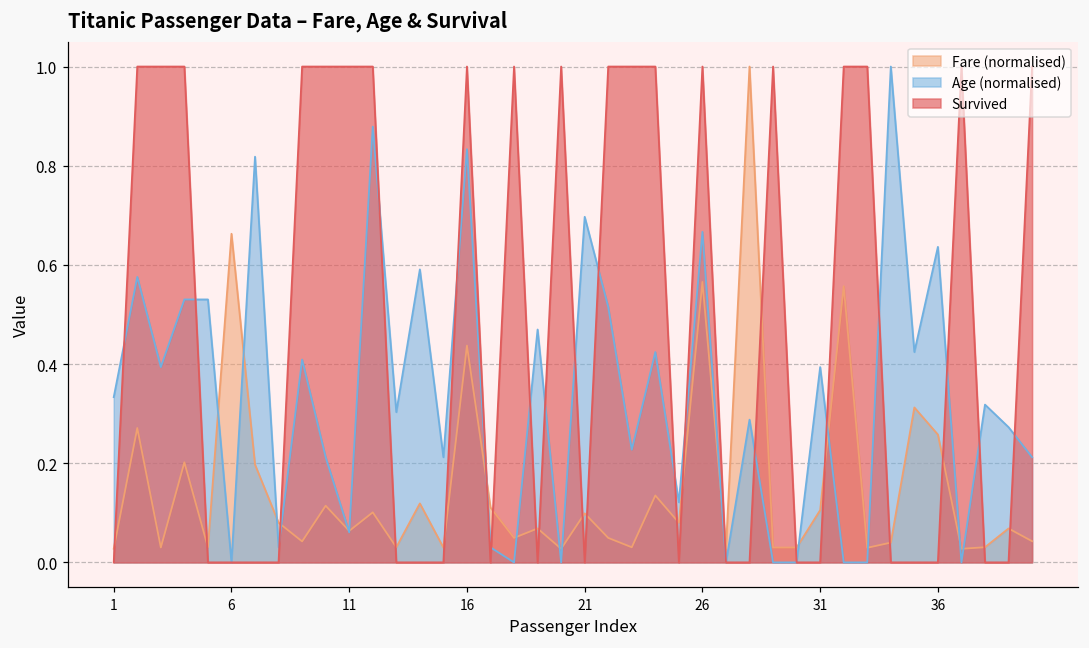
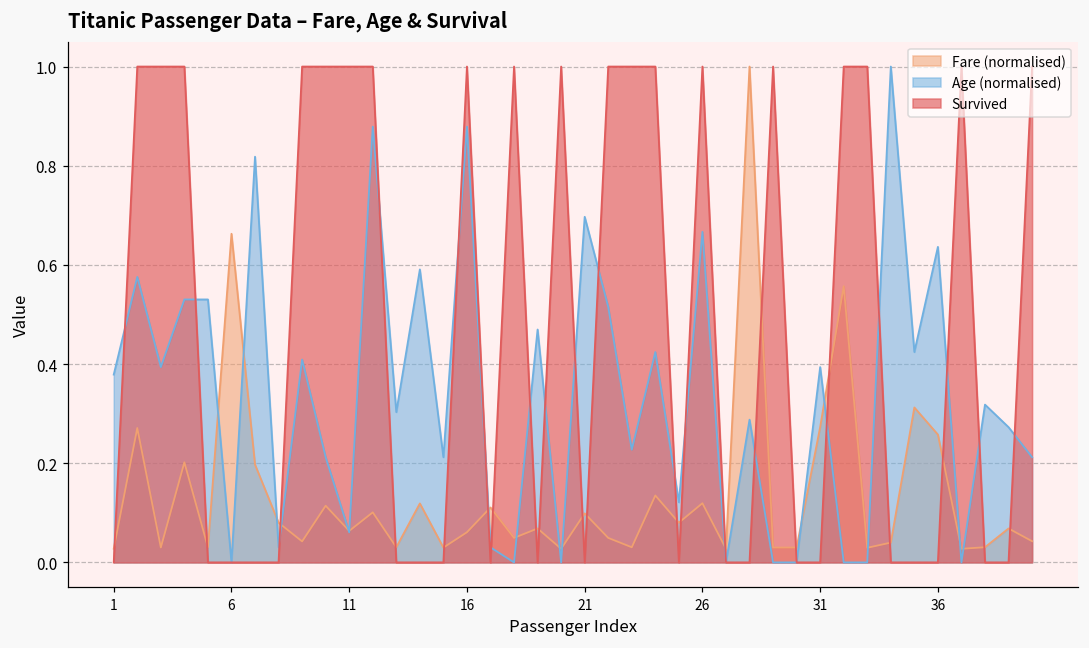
  {
    "Fare (normalised)": {
      "1": 0.03,
      "6": 0.66,
-     "16": 0.44,
+     "16": 0.06,
      "21": 0.10,
-     "26": 0.57,
-     "31": 0.11,
+     "26": 0.12,
+     "31": 0.27,
      "36": 0.26
    },
    "Age (normalised)": {
-     "1": 0.33,
-     "16": 0.83,
+     "1": 0.38,
+     "16": 0.88,
      "21": 0.70,
      "26": 0.67,
      "31": 0.39,
      "36": 0.64
    },
    "Survived": {
      "1": 0.00,
      "11": 1.00,
      "16": 1.00,
      "21": 0.00,
      "26": 1.00,
      "31": 0.00,
      "36": 0.00
    }
  }
